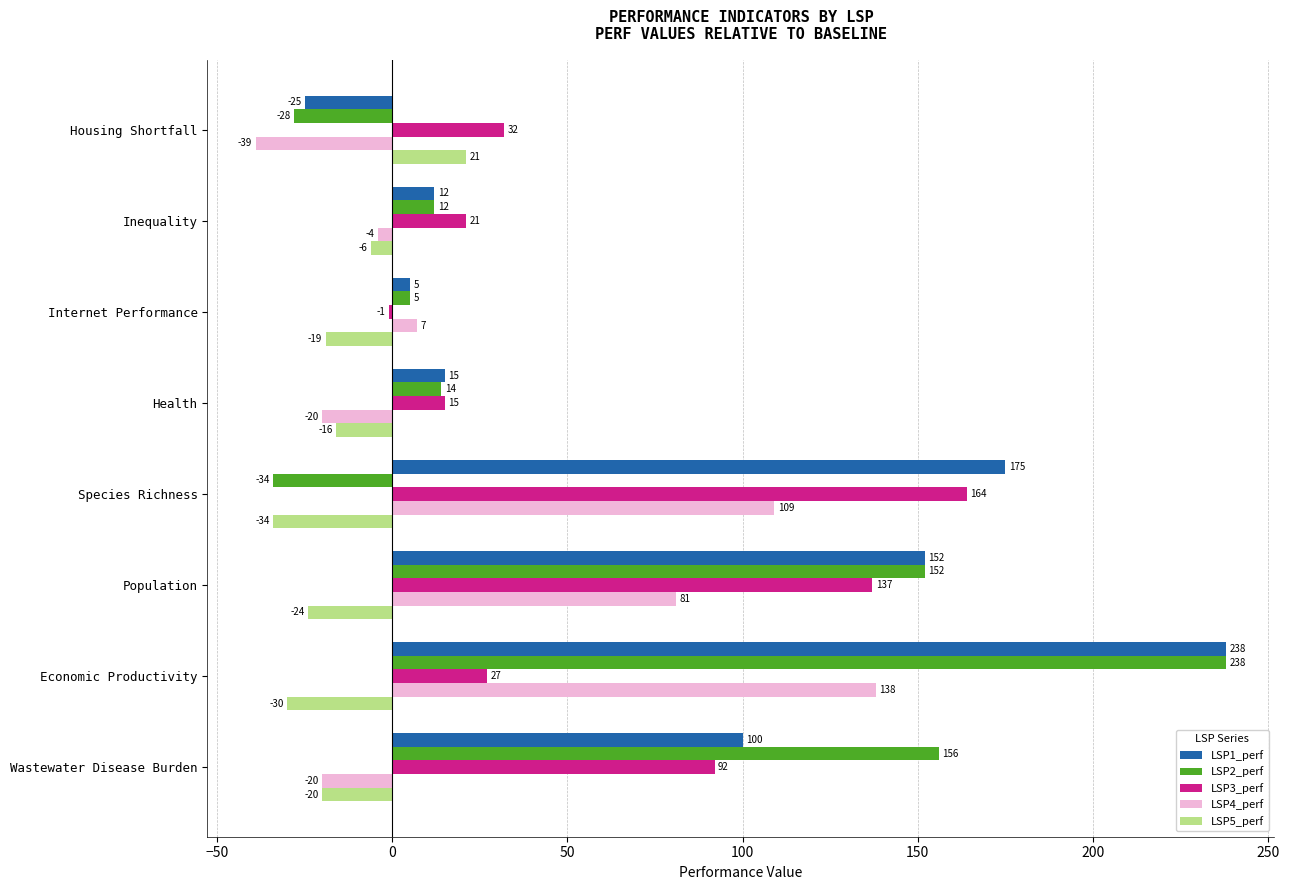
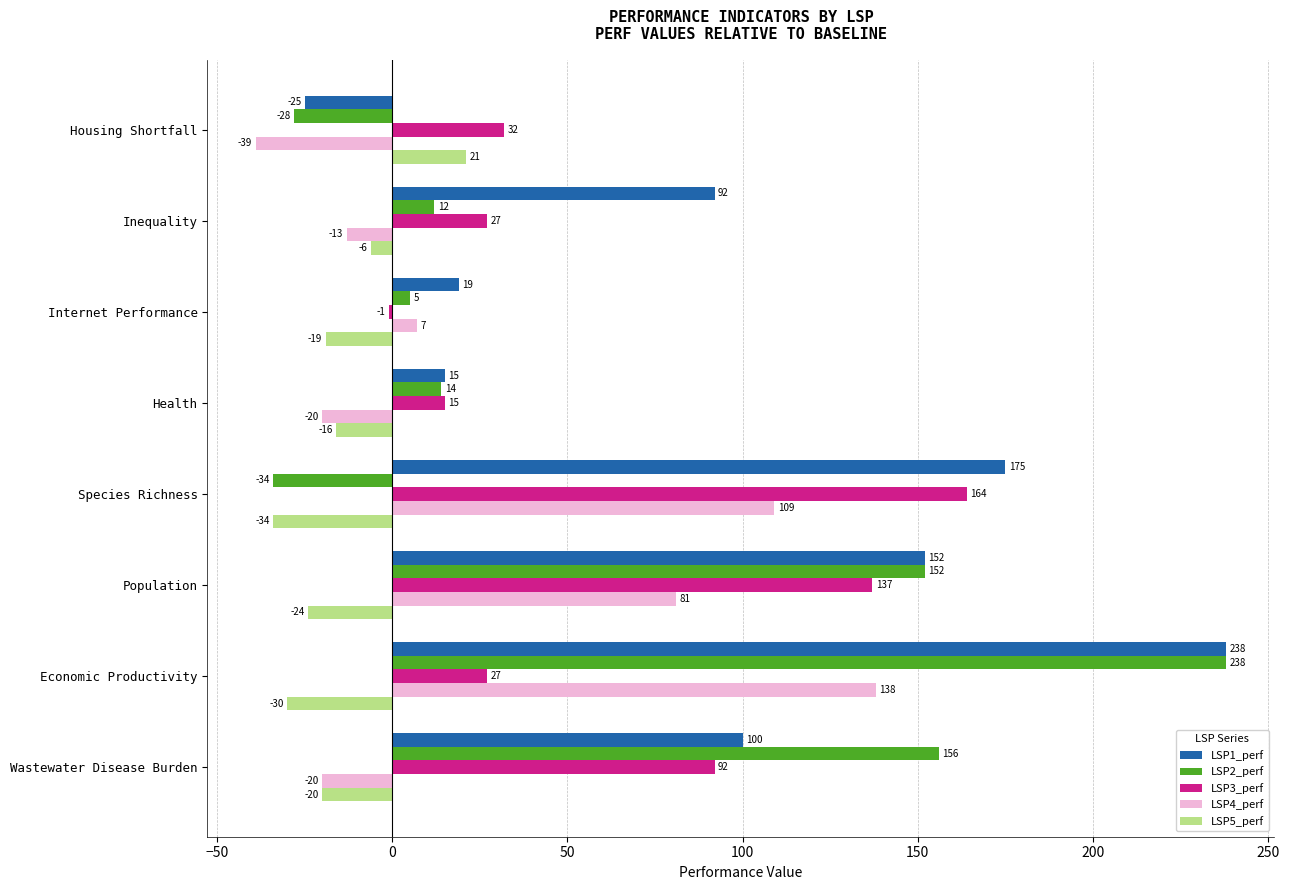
  {
    "LSP1_perf": {
      "Housing Shortfall": -25,
-     "Inequality": 12,
-     "Internet Performance": 5,
+     "Inequality": 92,
+     "Internet Performance": 19,
      "Health": 15,
      "Species Richness": 175,
      "Population": 152,
      "Economic Productivity": 238,
      "Wastewater Disease Burden": 100
    },
    "LSP2_perf": {
      "Housing Shortfall": -28,
      "Inequality": 12,
      "Internet Performance": 5,
      "Health": 14,
      "Species Richness": -34,
      "Population": 152,
      "Economic Productivity": 238,
      "Wastewater Disease Burden": 156
    },
    "LSP3_perf": {
      "Housing Shortfall": 32,
-     "Inequality": 21,
+     "Inequality": 27,
      "Internet Performance": -1,
      "Health": 15,
      "Species Richness": 164,
      "Population": 137,
      "Economic Productivity": 27,
      "Wastewater Disease Burden": 92
    },
    "LSP4_perf": {
      "Housing Shortfall": -39,
-     "Inequality": -4,
+     "Inequality": -13,
      "Internet Performance": 7,
      "Health": -20,
      "Species Richness": 109,
      "Population": 81,
      "Economic Productivity": 138,
      "Wastewater Disease Burden": -20
    },
    "LSP5_perf": {
      "Housing Shortfall": 21,
      "Inequality": -6,
      "Internet Performance": -19,
      "Health": -16,
      "Species Richness": -34,
      "Population": -24,
      "Economic Productivity": -30,
      "Wastewater Disease Burden": -20
    }
  }
